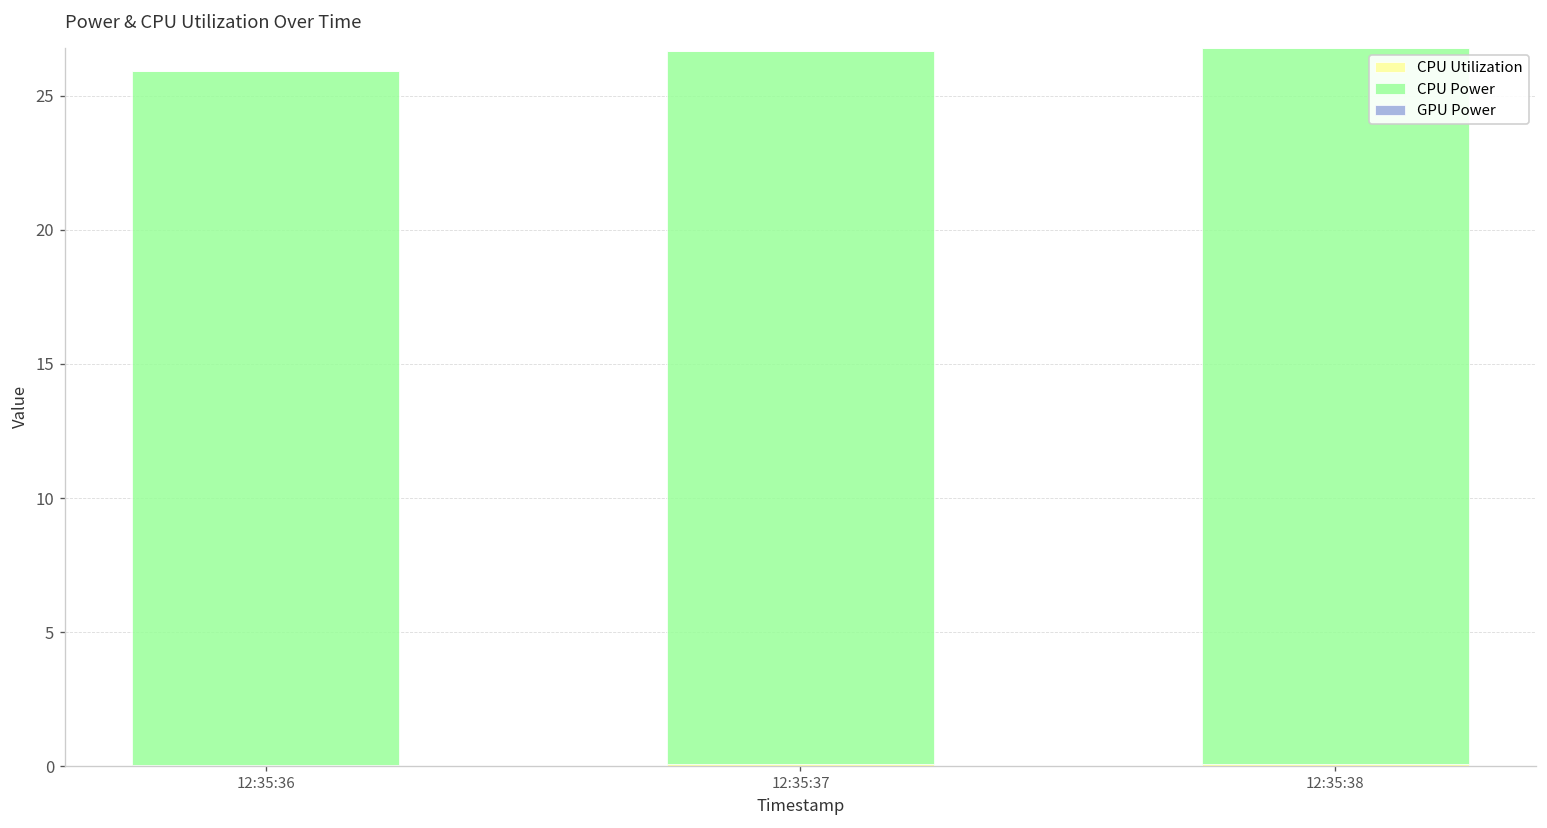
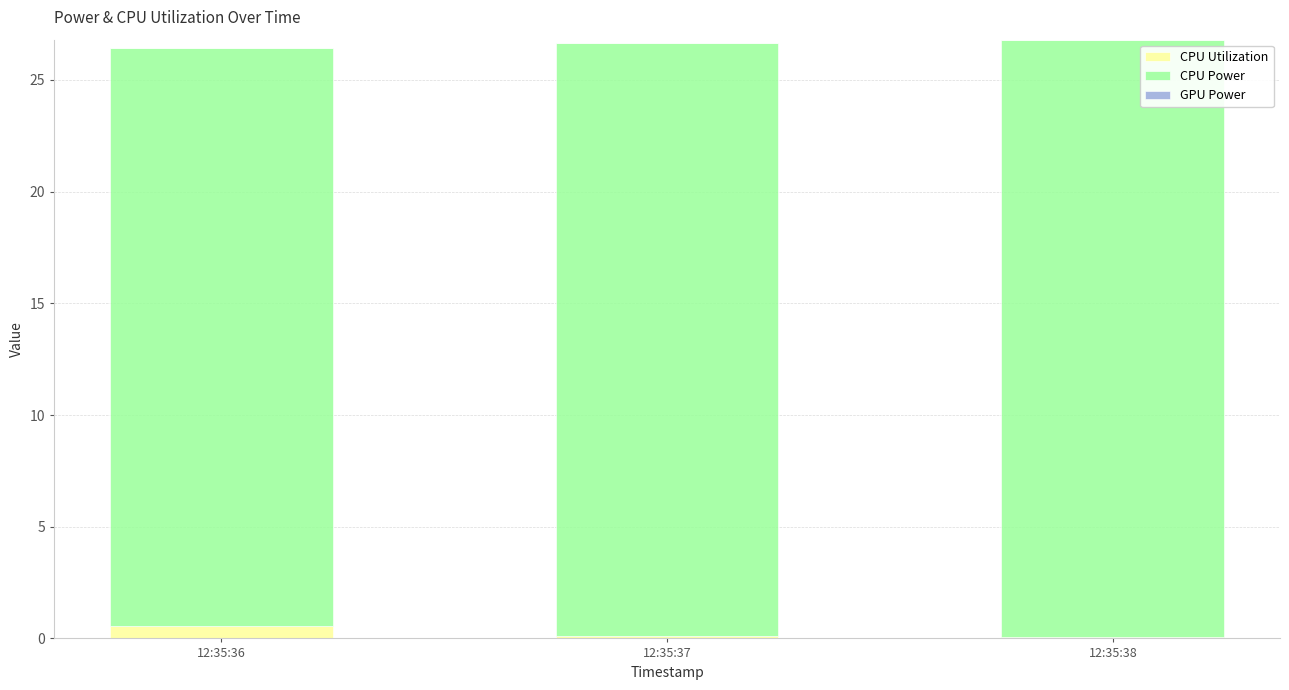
  {
    "CPU Utilization": {
-     "12:35:36": 0.0
+     "12:35:36": 0.6
    }
  }
